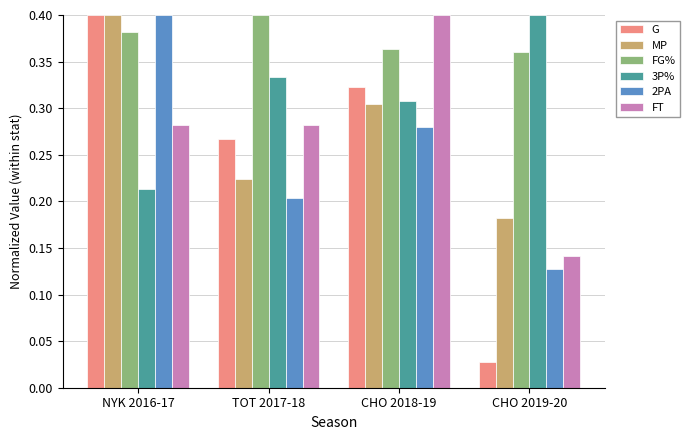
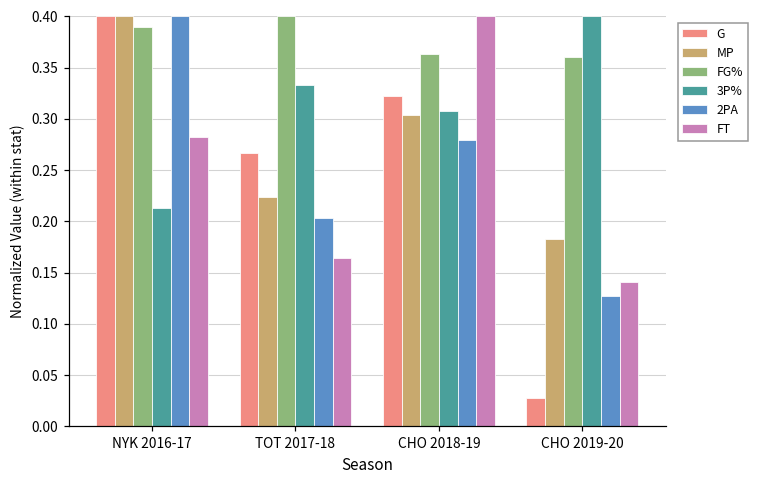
  {
    "FG%": {
-     "NYK 2016-17": 0.38,
+     "NYK 2016-17": 0.39,
      "TOT 2017-18": 0.40,
      "CHO 2018-19": 0.36,
      "CHO 2019-20": 0.36
    },
    "FT": {
      "NYK 2016-17": 0.28,
-     "TOT 2017-18": 0.28,
+     "TOT 2017-18": 0.16,
      "CHO 2018-19": 0.40,
      "CHO 2019-20": 0.14
    }
  }
